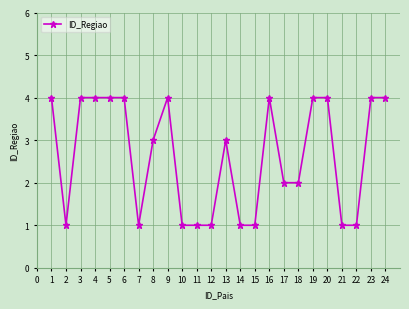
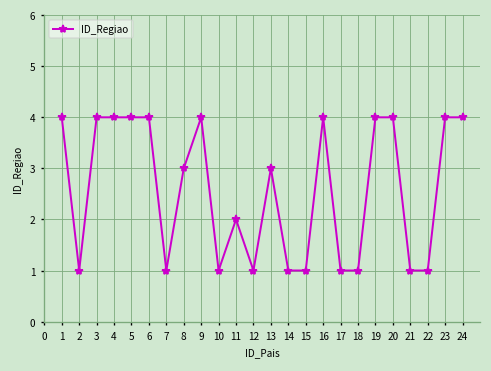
  {
    "1": 4,
    "2": 1,
    "3": 4,
    "4": 4,
    "5": 4,
    "6": 4,
    "7": 1,
    "8": 3,
    "9": 4,
    "10": 1,
-   "11": 1,
+   "11": 2,
    "12": 1,
    "13": 3,
    "14": 1,
    "15": 1,
    "16": 4,
-   "17": 2,
-   "18": 2,
+   "17": 1,
+   "18": 1,
    "19": 4,
    "20": 4,
    "21": 1,
    "22": 1,
    "23": 4,
    "24": 4
  }
